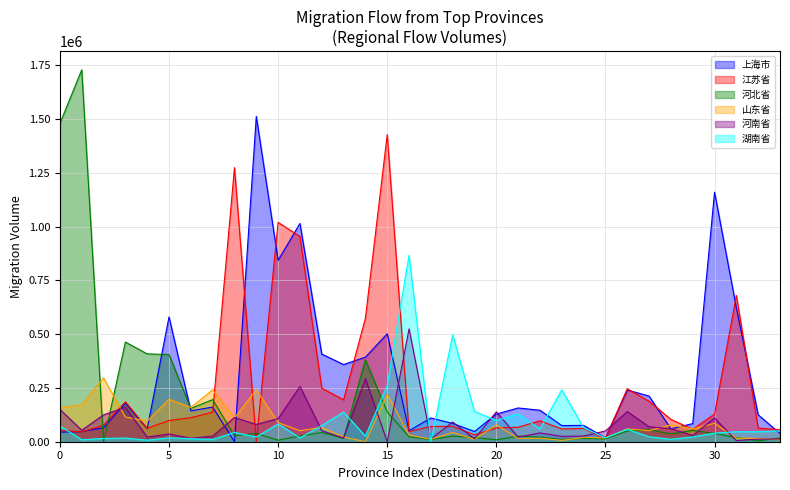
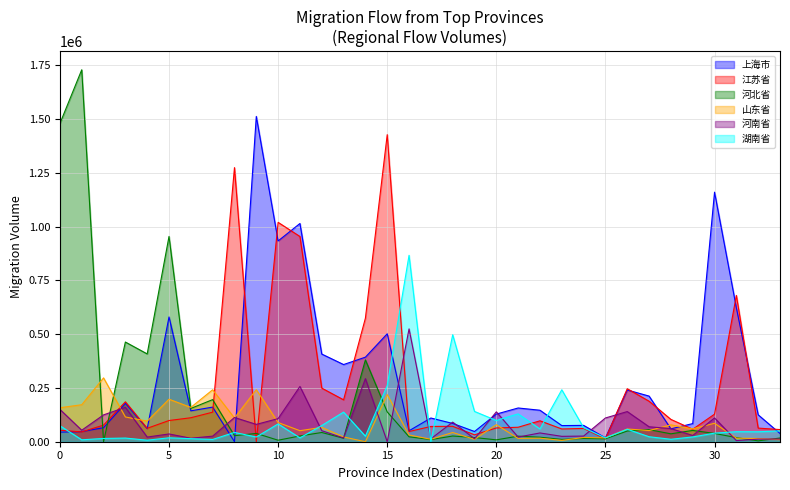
  {
    "上海市": {
      "5": 580000,
-     "10": 840000,
+     "10": 930000,
      "15": 500000,
      "30": 1160000
    },
    "江苏省": {
      "5": 100000,
      "10": 1020000,
      "15": 1430000,
      "20": 60000,
      "30": 130000
    },
    "河北省": {
      "0": 1480000,
-     "5": 410000,
+     "5": 950000,
      "10": 10000,
      "15": 140000,
      "20": 10000
    },
    "山东省": {
      "5": 200000,
      "15": 220000,
      "20": 80000,
      "30": 90000
    },
    "河南省": {
      "5": 40000,
      "10": 110000,
      "15": 0,
-     "25": 50000,
+     "25": 110000,
      "30": 110000
    },
    "湖南省": {
      "0": 70000,
      "5": 20000,
      "15": 260000,
      "20": 100000
    }
  }
